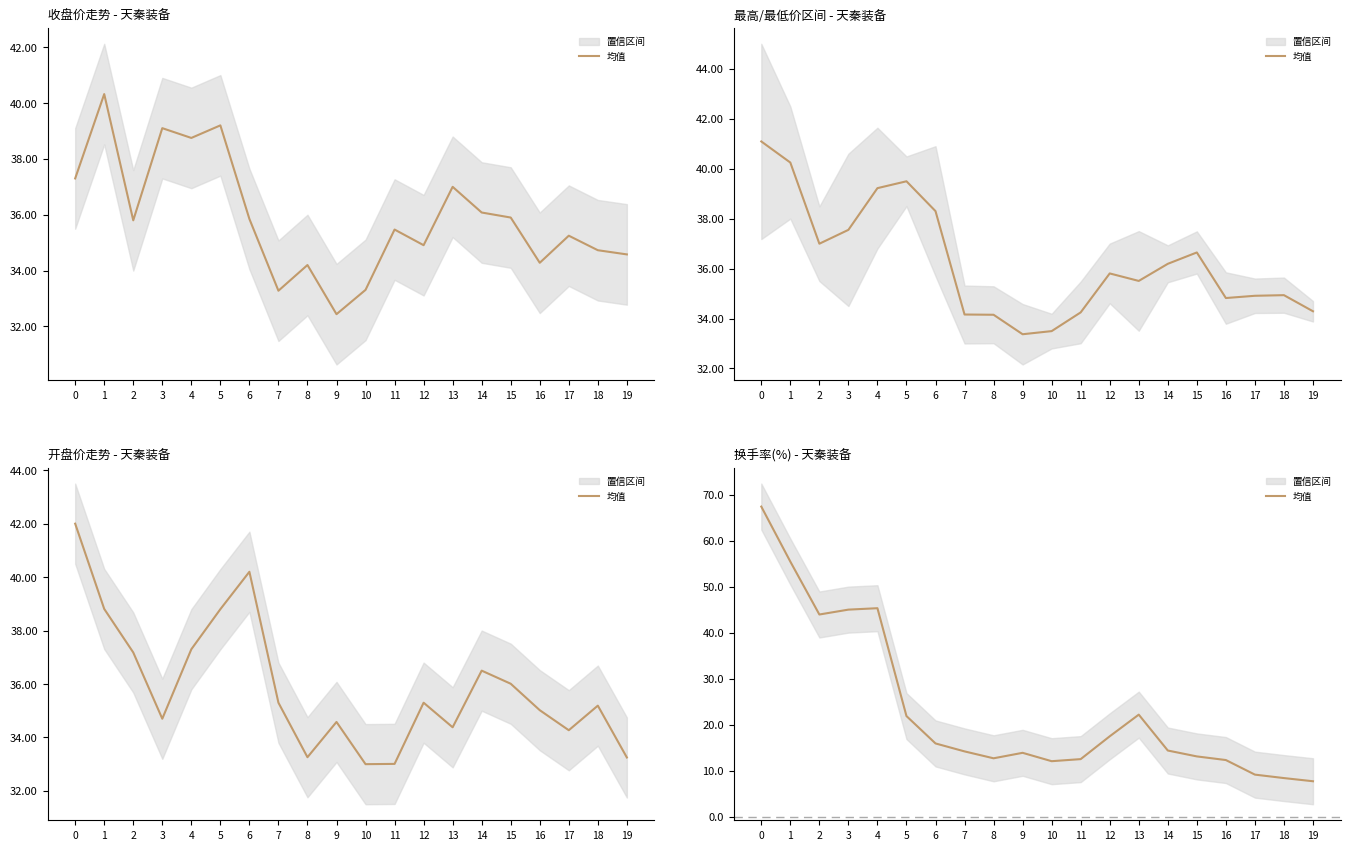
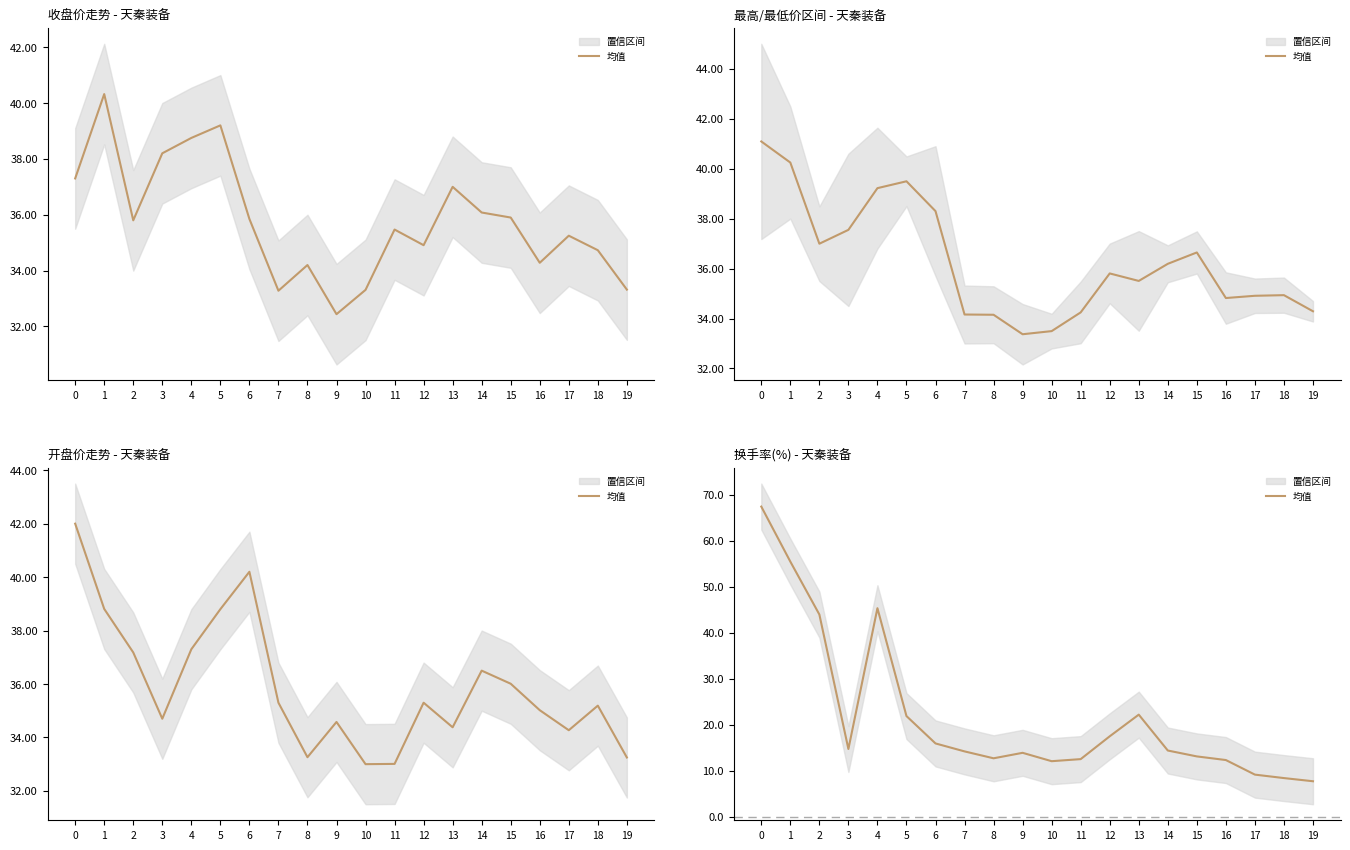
  {
    "收盘价走势 - 天秦装备": {
      "均值": {
        "0": 37.3,
        "1": 40.3,
        "2": 35.8,
-       "3": 39.1,
+       "3": 38.2,
        "4": 38.8,
        "5": 39.2,
        "6": 35.9,
        "7": 33.3,
        "8": 34.2,
        "9": 32.4,
        "10": 33.3,
        "11": 35.5,
        "12": 34.9,
        "13": 37.0,
        "14": 36.1,
        "15": 35.9,
        "16": 34.3,
        "17": 35.3,
        "18": 34.7,
-       "19": 34.6
+       "19": 33.3
      }
    },
    "最高/最低价区间 - 天秦装备": {
      "均值": {
        "0": 41.1,
        "1": 40.2,
        "2": 37.0,
        "3": 37.6,
        "4": 39.2,
        "5": 39.5,
        "6": 38.3,
        "7": 34.2,
        "8": 34.2,
        "9": 33.4,
        "10": 33.5,
        "11": 34.2,
        "12": 35.8,
        "13": 35.5,
        "14": 36.2,
        "15": 36.6,
        "16": 34.8,
        "17": 34.9,
        "18": 34.9,
        "19": 34.3
      }
    },
    "开盘价走势 - 天秦装备": {
      "均值": {
        "0": 42.0,
        "1": 38.8,
        "2": 37.2,
        "3": 34.7,
        "4": 37.3,
        "5": 38.8,
        "6": 40.2,
        "7": 35.3,
        "8": 33.3,
        "9": 34.6,
        "10": 33.0,
        "11": 33.0,
        "12": 35.3,
        "13": 34.4,
        "14": 36.5,
        "15": 36.0,
        "16": 35.0,
        "17": 34.3,
        "18": 35.2,
        "19": 33.3
      }
    },
    "换手率(%) - 天秦装备": {
      "均值": {
        "0": 67,
        "1": 55,
        "2": 44,
-       "3": 45,
+       "3": 15,
        "4": 45,
        "5": 22,
        "6": 16,
        "7": 14,
        "8": 13,
        "9": 14,
        "10": 12,
        "11": 13,
        "12": 17,
        "13": 22,
        "14": 14,
        "15": 13,
        "16": 12,
        "17": 9,
        "18": 8,
        "19": 8
      }
    }
  }
